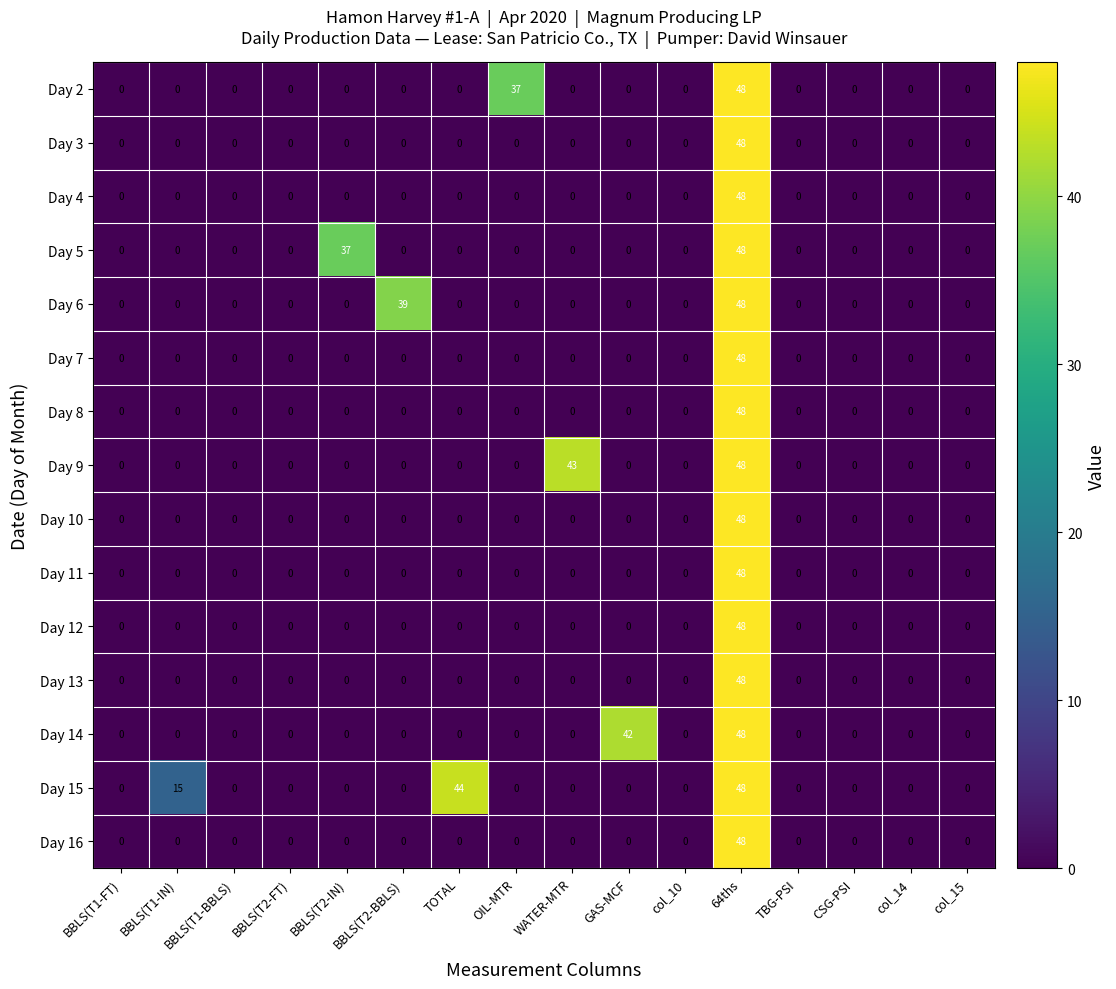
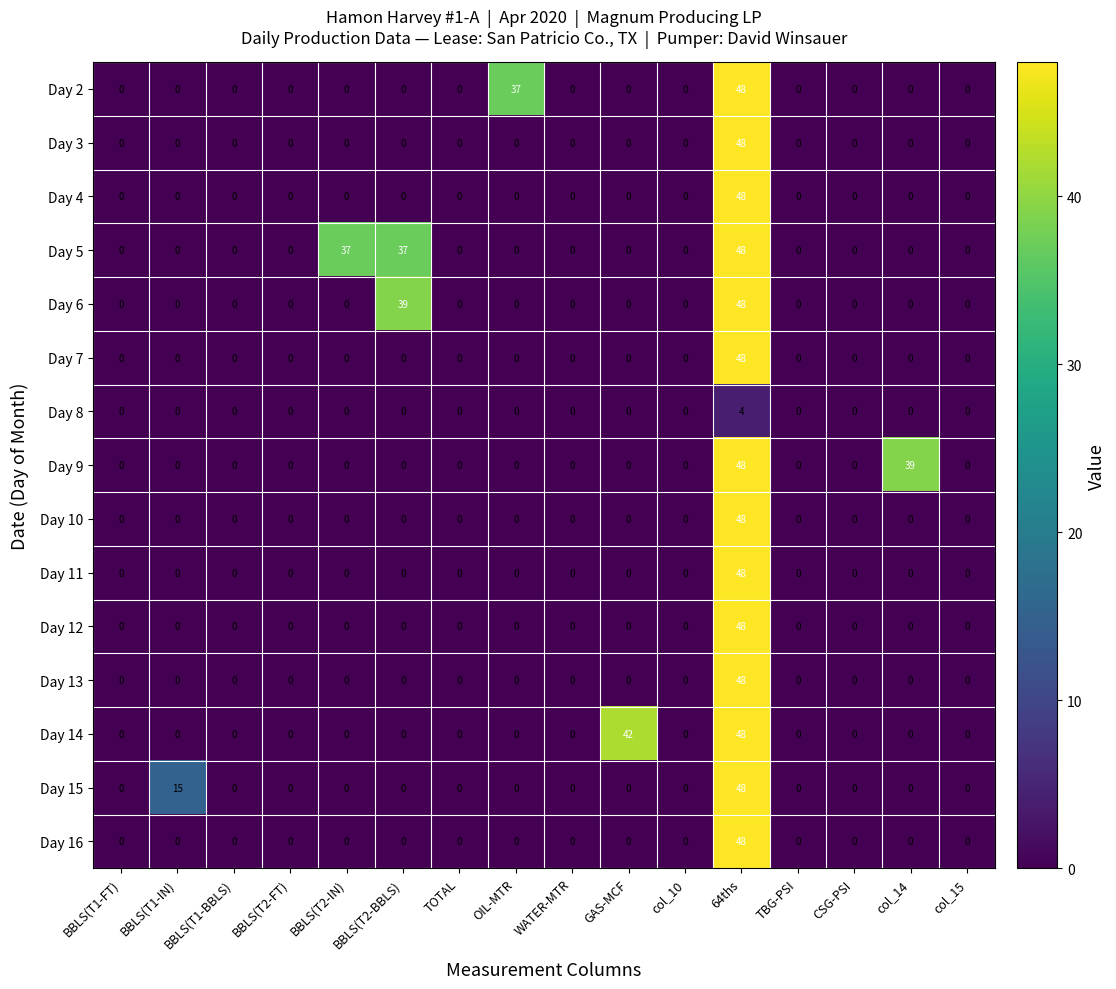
  {
    "Day 5": {
      "BBLS(T1-FT)": 0,
      "BBLS(T1-IN)": 0,
      "BBLS(T1-BBLS)": 0,
      "BBLS(T2-FT)": 0,
      "BBLS(T2-IN)": 37,
-     "BBLS(T2-BBLS)": 0,
+     "BBLS(T2-BBLS)": 37,
      "TOTAL": 0,
      "OIL-MTR": 0,
      "WATER-MTR": 0,
      "GAS-MCF": 0,
      "col_10": 0,
      "64ths": 48,
      "TBG-PSI": 0,
      "CSG-PSI": 0,
      "col_14": 0,
      "col_15": 0
    },
    "Day 8": {
      "BBLS(T1-FT)": 0,
      "BBLS(T1-IN)": 0,
      "BBLS(T1-BBLS)": 0,
      "BBLS(T2-FT)": 0,
      "BBLS(T2-IN)": 0,
      "BBLS(T2-BBLS)": 0,
      "TOTAL": 0,
      "OIL-MTR": 0,
      "WATER-MTR": 0,
      "GAS-MCF": 0,
      "col_10": 0,
-     "64ths": 48,
+     "64ths": 4,
      "TBG-PSI": 0,
      "CSG-PSI": 0,
      "col_14": 0,
      "col_15": 0
    },
    "Day 9": {
      "BBLS(T1-FT)": 0,
      "BBLS(T1-IN)": 0,
      "BBLS(T1-BBLS)": 0,
      "BBLS(T2-FT)": 0,
      "BBLS(T2-IN)": 0,
      "BBLS(T2-BBLS)": 0,
      "TOTAL": 0,
      "OIL-MTR": 0,
-     "WATER-MTR": 43,
+     "WATER-MTR": 0,
      "GAS-MCF": 0,
      "col_10": 0,
      "64ths": 48,
      "TBG-PSI": 0,
      "CSG-PSI": 0,
-     "col_14": 0,
+     "col_14": 39,
      "col_15": 0
    },
    "Day 15": {
      "BBLS(T1-FT)": 0,
      "BBLS(T1-IN)": 15,
      "BBLS(T1-BBLS)": 0,
      "BBLS(T2-FT)": 0,
      "BBLS(T2-IN)": 0,
      "BBLS(T2-BBLS)": 0,
-     "TOTAL": 44,
+     "TOTAL": 0,
      "OIL-MTR": 0,
      "WATER-MTR": 0,
      "GAS-MCF": 0,
      "col_10": 0,
      "64ths": 48,
      "TBG-PSI": 0,
      "CSG-PSI": 0,
      "col_14": 0,
      "col_15": 0
    }
  }
